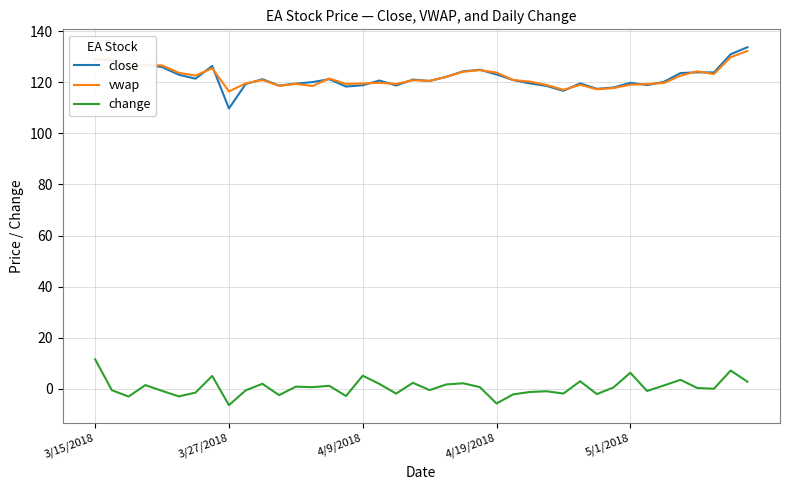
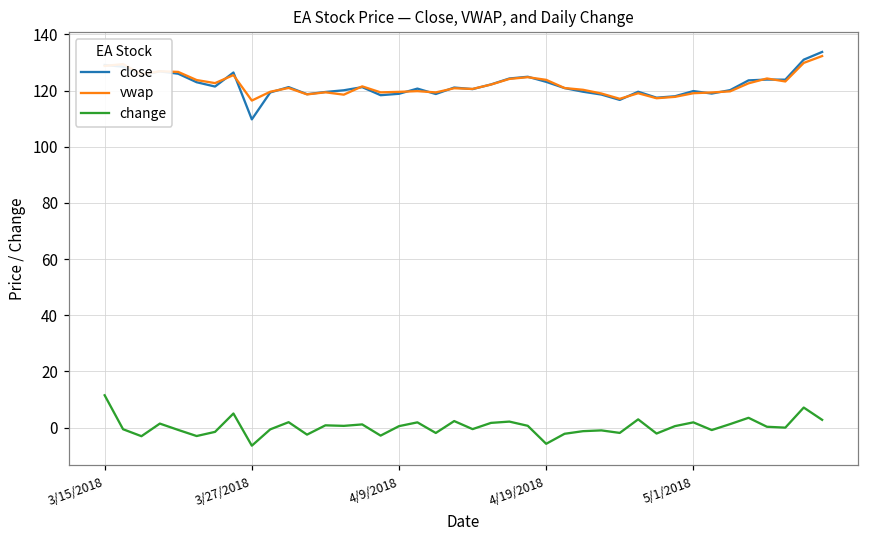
  {
    "close": {
      "3/27/2018": 110
    },
    "vwap": {
      "3/27/2018": 116
    },
    "change": {
      "3/15/2018": 12,
      "3/27/2018": -6,
-     "4/9/2018": 5,
+     "4/9/2018": 1,
      "4/19/2018": -6,
-     "5/1/2018": 6
+     "5/1/2018": 2
    }
  }
